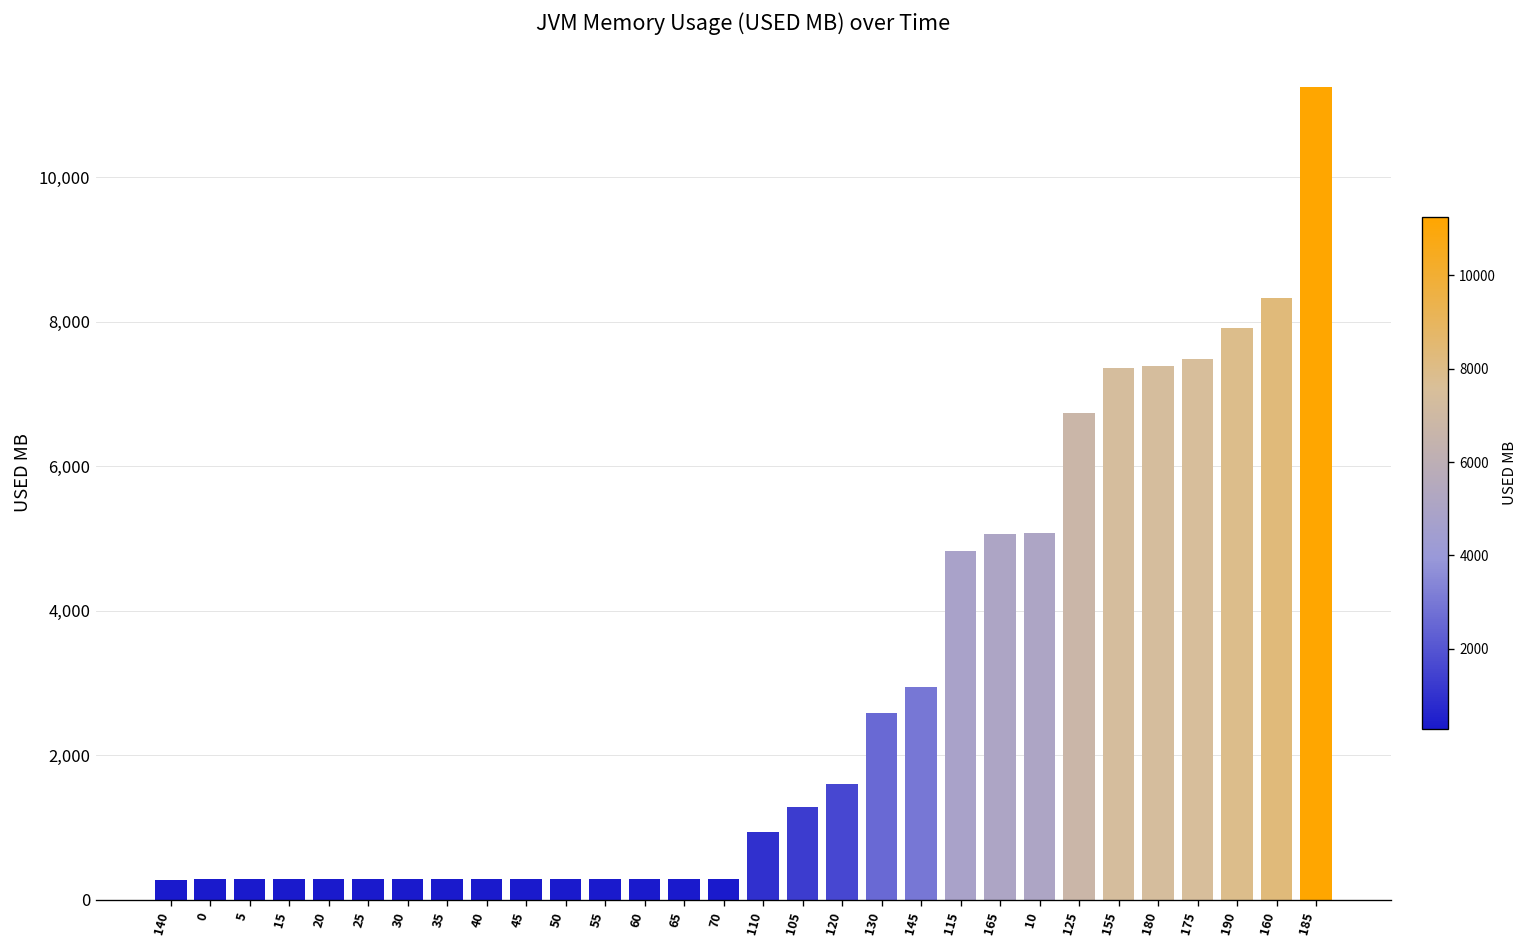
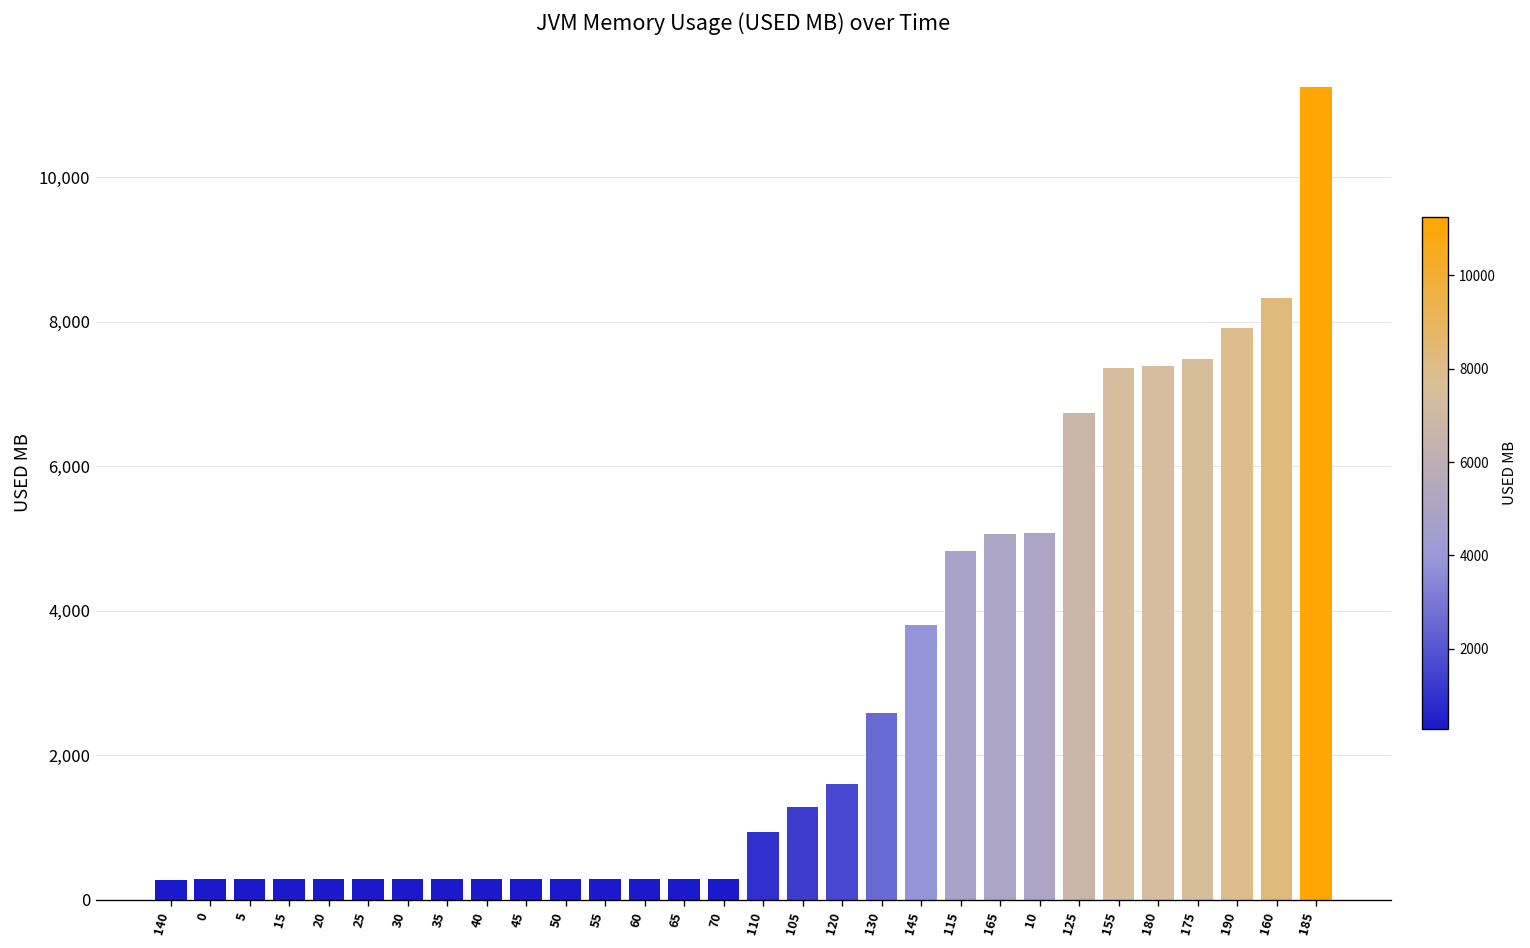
  {
    "140": "300",
    "0": "300",
    "5": "300",
    "15": "300",
    "20": "300",
    "25": "300",
    "30": "300",
    "35": "300",
    "40": "300",
    "45": "300",
    "50": "300",
    "55": "300",
    "60": "300",
    "65": "300",
    "70": "300",
    "110": "900",
    "105": "1,300",
    "120": "1,600",
    "130": "2,600",
-   "145": "3,000",
+   "145": "3,800",
    "115": "4,800",
    "165": "5,100",
    "10": "5,100",
    "125": "6,700",
    "155": "7,400",
    "180": "7,400",
    "175": "7,500",
    "190": "7,900",
    "160": "8,300",
    "185": "11,300"
  }
